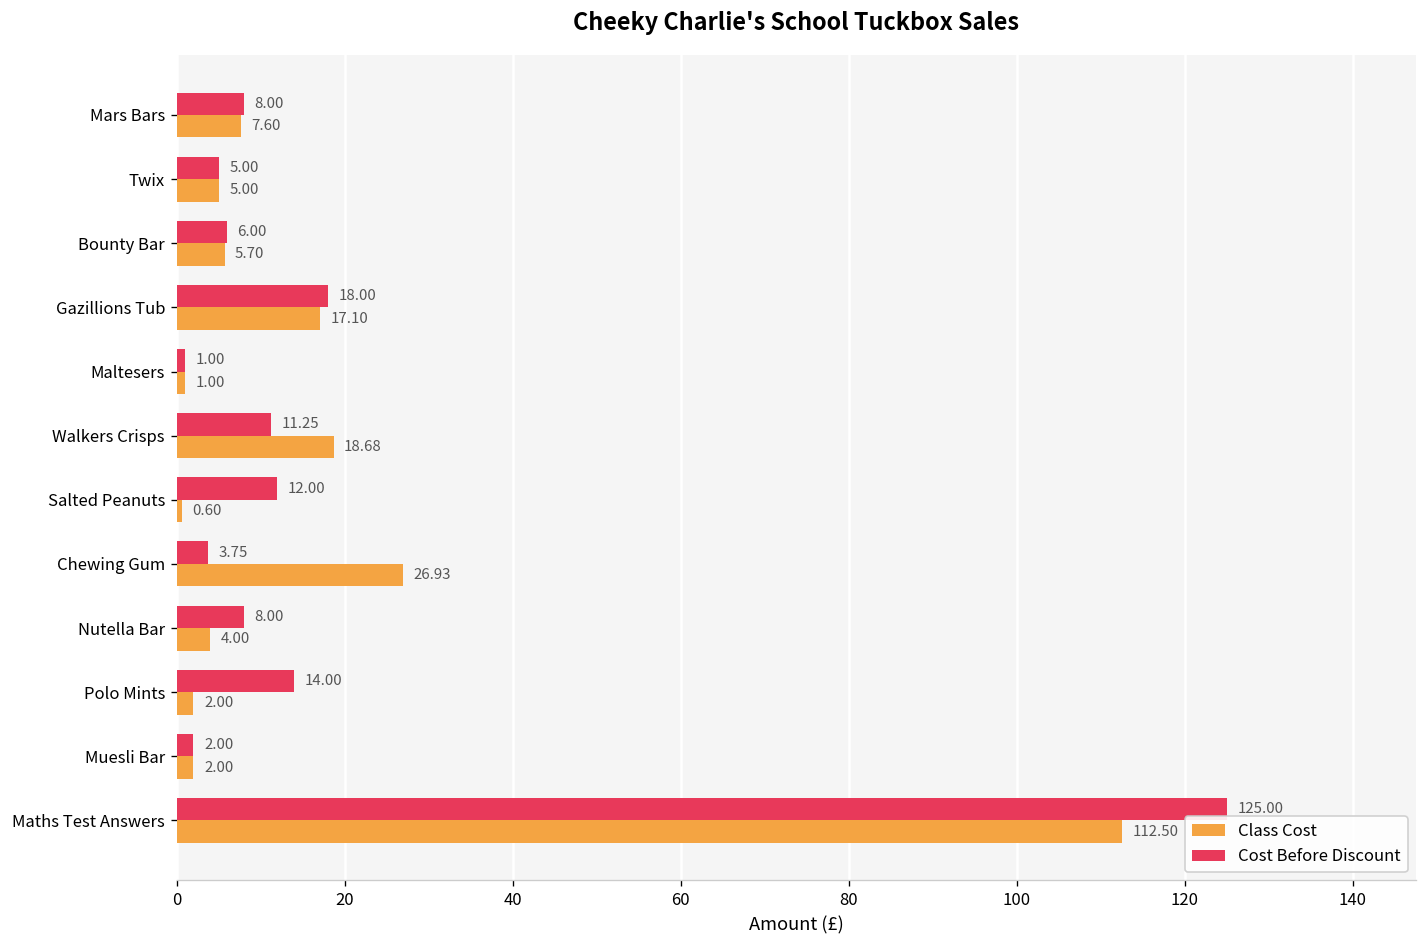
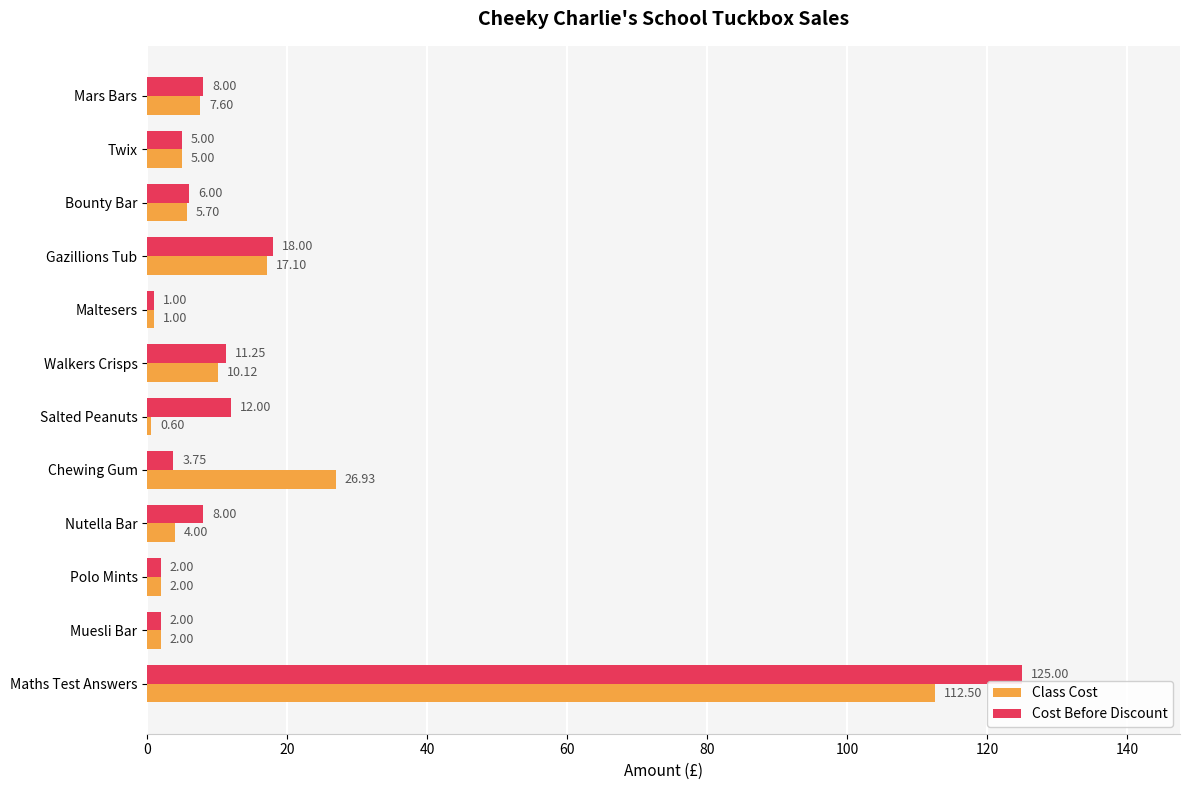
  {
    "Class Cost": {
      "Mars Bars": 7.60,
      "Twix": 5.00,
      "Bounty Bar": 5.70,
      "Gazillions Tub": 17.10,
      "Maltesers": 1.00,
-     "Walkers Crisps": 18.68,
+     "Walkers Crisps": 10.12,
      "Salted Peanuts": 0.60,
      "Chewing Gum": 26.93,
      "Nutella Bar": 4.00,
      "Polo Mints": 2.00,
      "Muesli Bar": 2.00,
      "Maths Test Answers": 112.50
    },
    "Cost Before Discount": {
      "Mars Bars": 8.00,
      "Twix": 5.00,
      "Bounty Bar": 6.00,
      "Gazillions Tub": 18.00,
      "Maltesers": 1.00,
      "Walkers Crisps": 11.25,
      "Salted Peanuts": 12.00,
      "Chewing Gum": 3.75,
      "Nutella Bar": 8.00,
-     "Polo Mints": 14.00,
+     "Polo Mints": 2.00,
      "Muesli Bar": 2.00
    }
  }
